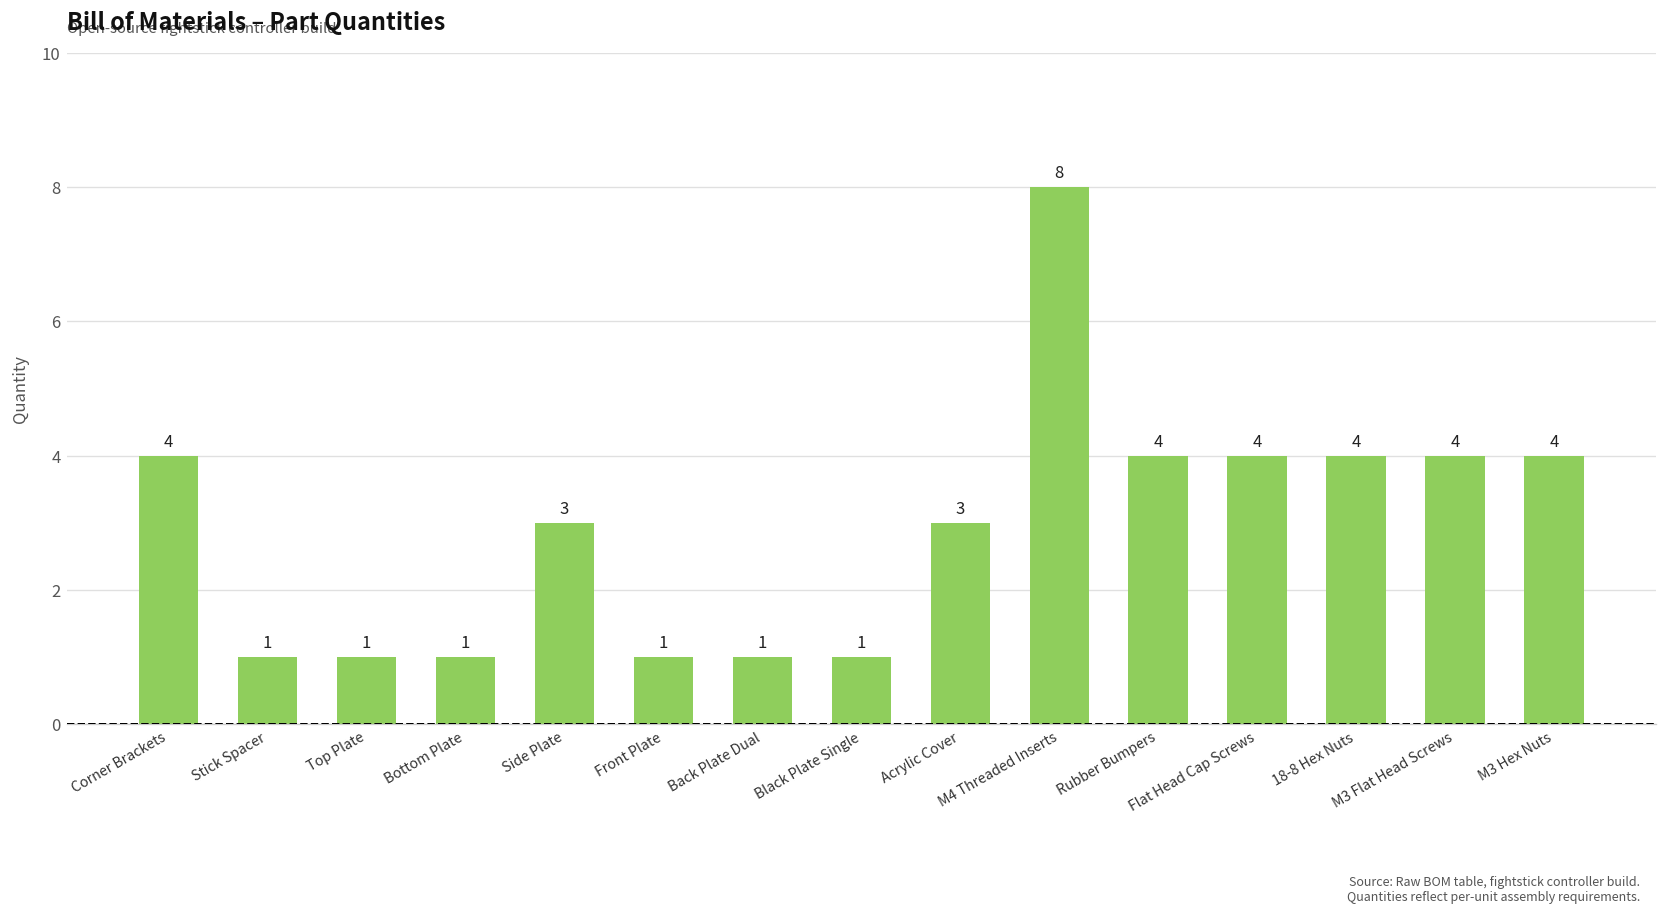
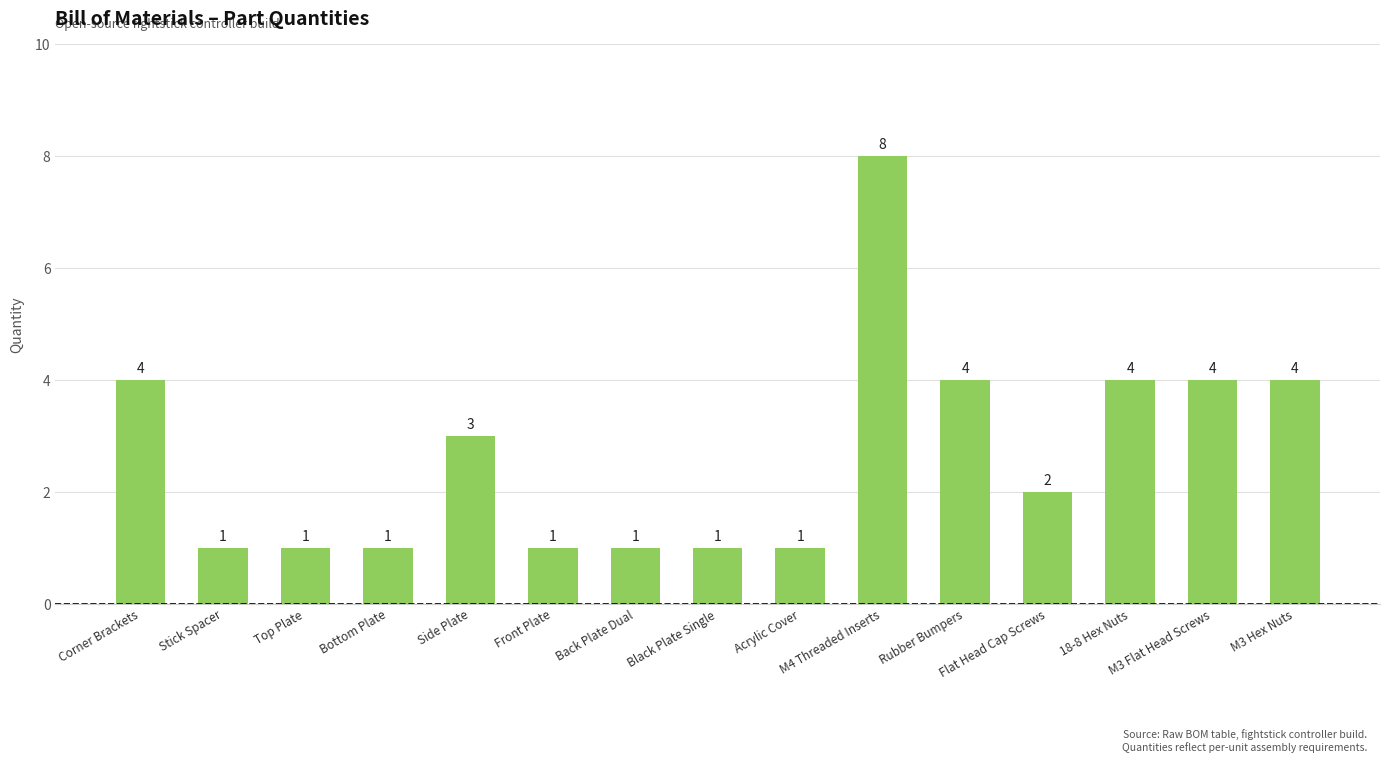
  {
    "Corner Brackets": 4,
    "Stick Spacer": 1,
    "Top Plate": 1,
    "Bottom Plate": 1,
    "Side Plate": 3,
    "Front Plate": 1,
    "Back Plate Dual": 1,
    "Black Plate Single": 1,
-   "Acrylic Cover": 3,
+   "Acrylic Cover": 1,
    "M4 Threaded Inserts": 8,
    "Rubber Bumpers": 4,
-   "Flat Head Cap Screws": 4,
+   "Flat Head Cap Screws": 2,
    "18-8 Hex Nuts": 4,
    "M3 Flat Head Screws": 4,
    "M3 Hex Nuts": 4
  }
